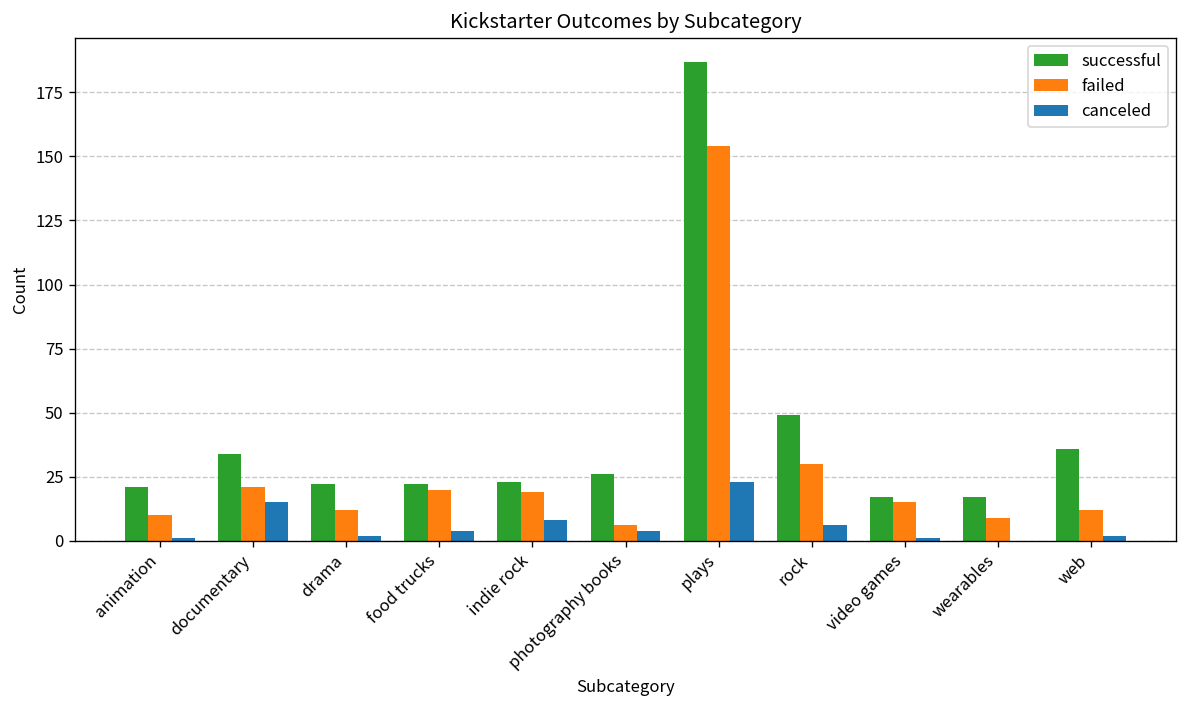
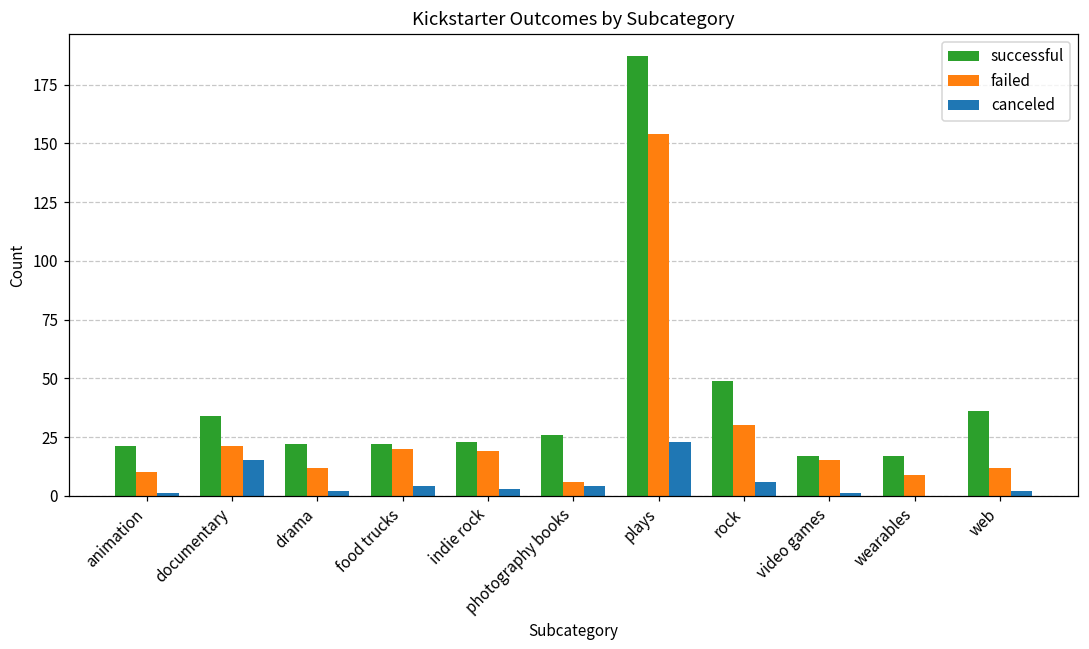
  {
    "successful": {
      "animation": 21,
      "documentary": 34,
      "drama": 22,
      "food trucks": 22,
      "indie rock": 23,
      "photography books": 26,
      "plays": 187,
      "rock": 49,
      "video games": 17,
      "wearables": 17,
      "web": 36
    },
    "failed": {
      "animation": 10,
      "documentary": 21,
      "drama": 12,
      "food trucks": 20,
      "indie rock": 19,
      "photography books": 6,
      "plays": 154,
      "rock": 30,
      "video games": 15,
      "wearables": 9,
      "web": 12
    },
    "canceled": {
      "documentary": 15,
      "drama": 2,
      "food trucks": 4,
-     "indie rock": 8,
+     "indie rock": 3,
      "photography books": 4,
      "plays": 23,
      "rock": 6,
      "wearables": 0,
      "web": 2
    }
  }
